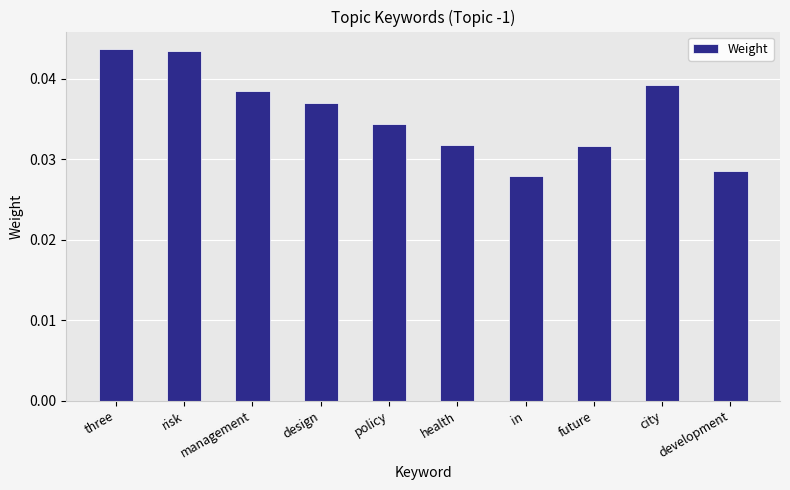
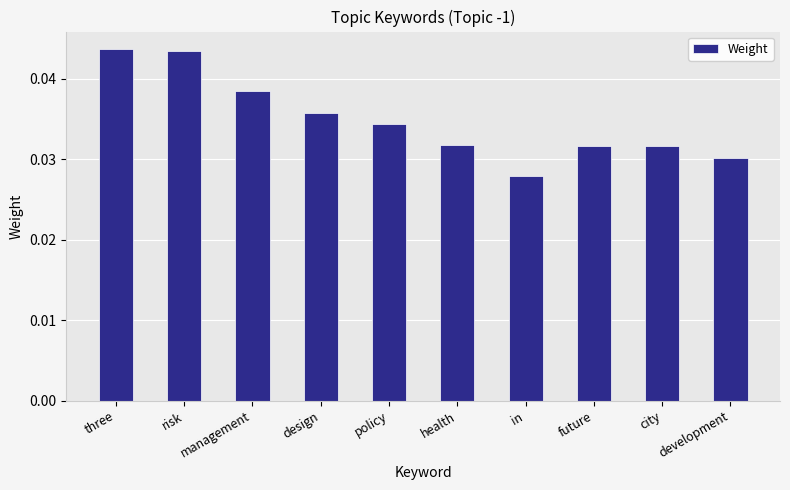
  {
    "three": 0.044,
    "risk": 0.043,
    "management": 0.038,
-   "design": 0.037,
+   "design": 0.036,
    "policy": 0.034,
    "health": 0.032,
    "in": 0.028,
    "future": 0.032,
-   "city": 0.039,
-   "development": 0.029
+   "city": 0.032,
+   "development": 0.030
  }
